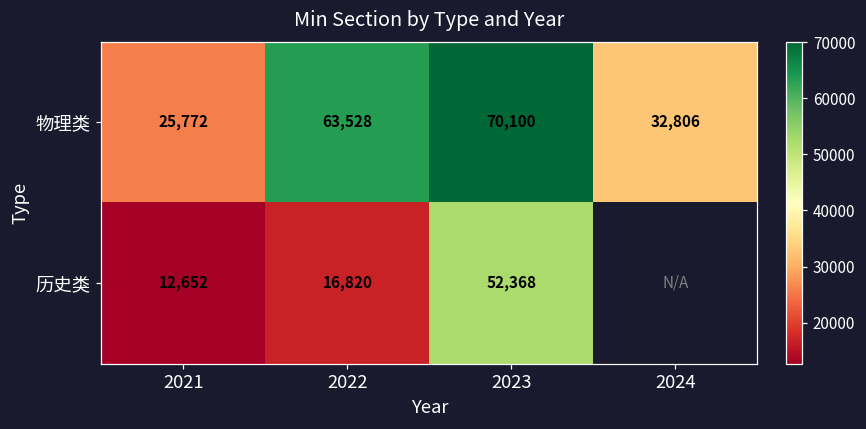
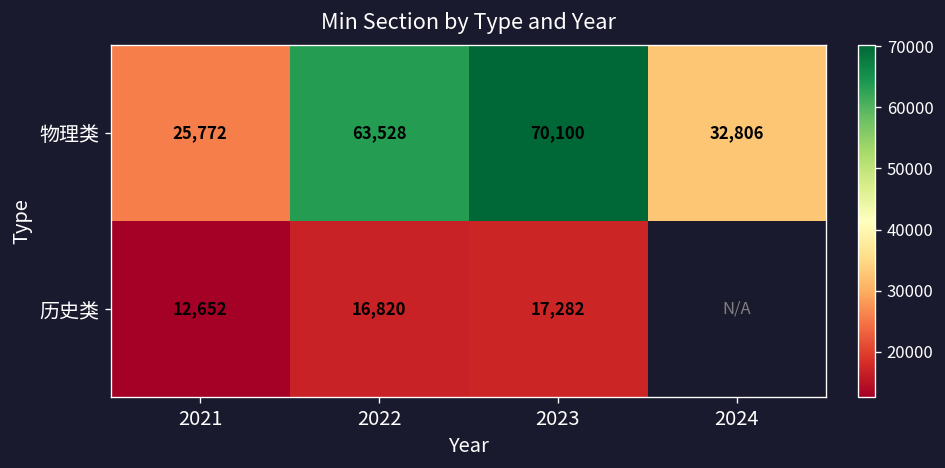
  {
    "物理类": {
      "2021": "25,772",
      "2022": "63,528",
      "2023": "70,100",
      "2024": "32,806"
    },
    "历史类": {
      "2021": "12,652",
      "2022": "16,820",
-     "2023": "52,368"
+     "2023": "17,282"
    }
  }
